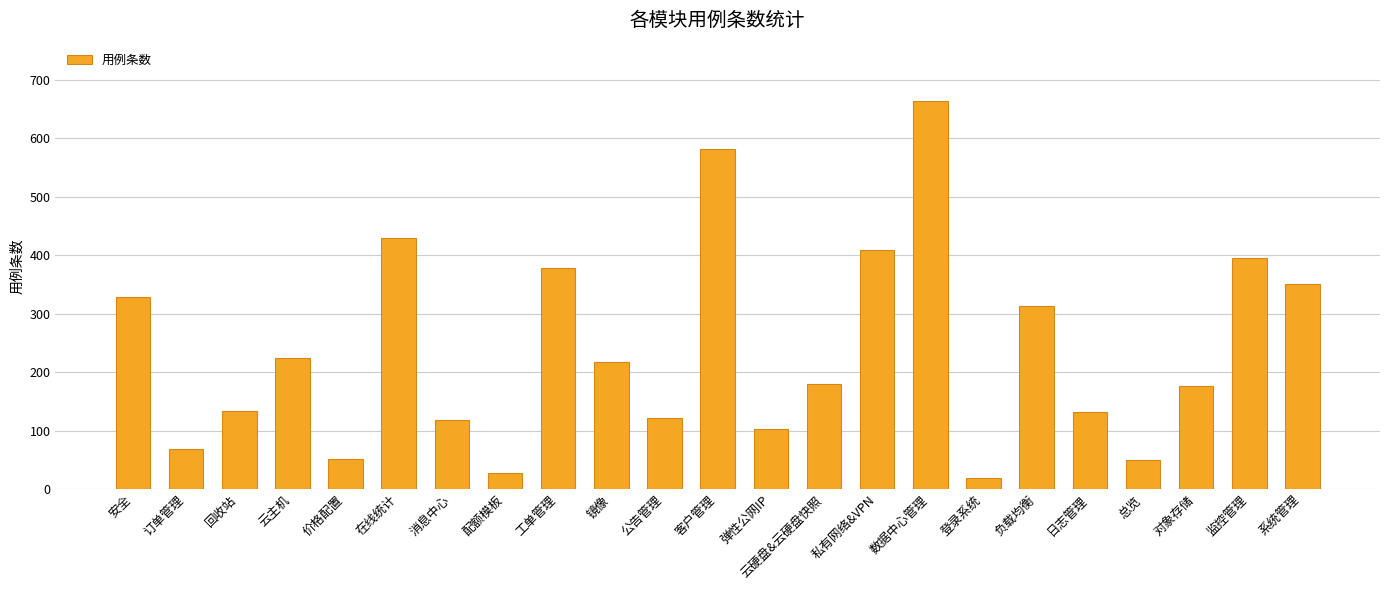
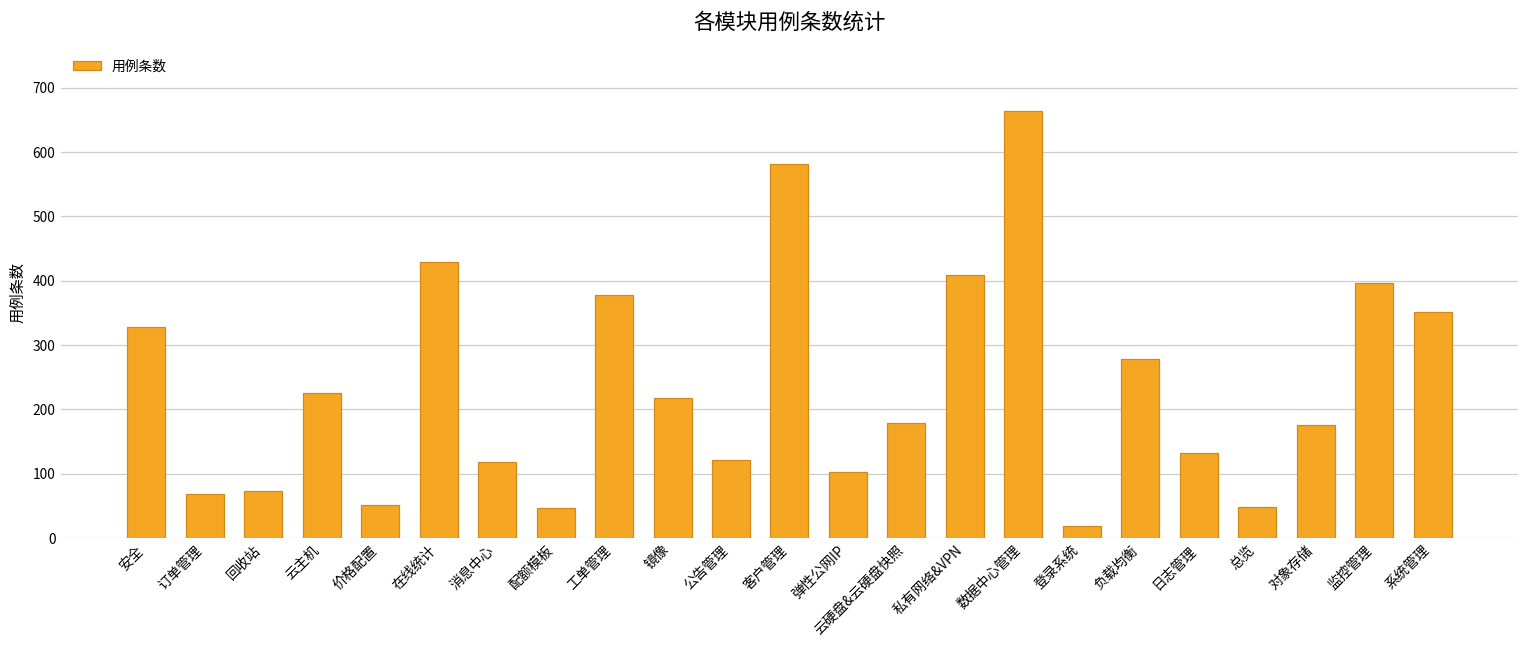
  {
    "安全": 330,
    "订单管理": 70,
-   "回收站": 130,
+   "回收站": 70,
    "云主机": 230,
    "价格配置": 50,
    "在线统计": 430,
    "消息中心": 120,
-   "配额模板": 30,
+   "配额模板": 50,
    "工单管理": 380,
    "镜像": 220,
    "公告管理": 120,
    "客户管理": 580,
    "弹性公网IP": 100,
    "云硬盘&云硬盘快照": 180,
    "私有网络&VPN": 410,
    "数据中心管理": 660,
    "登录系统": 20,
-   "负载均衡": 310,
+   "负载均衡": 280,
    "日志管理": 130,
    "总览": 50,
    "对象存储": 180,
    "监控管理": 400,
    "系统管理": 350
  }
